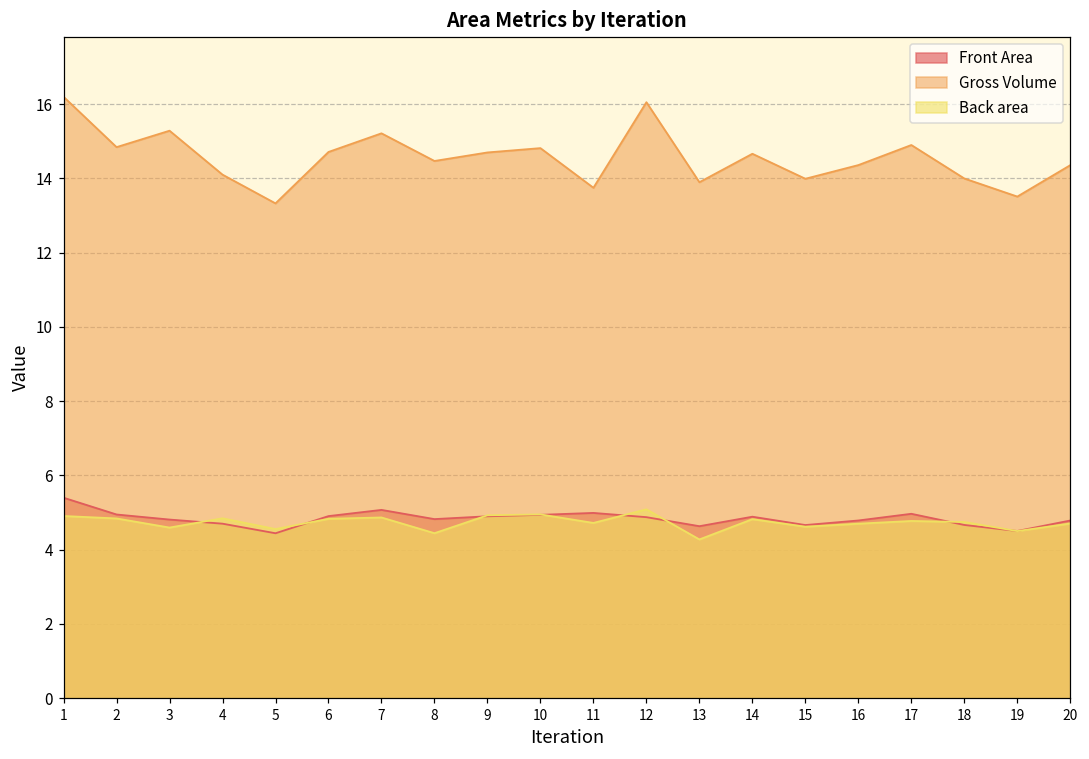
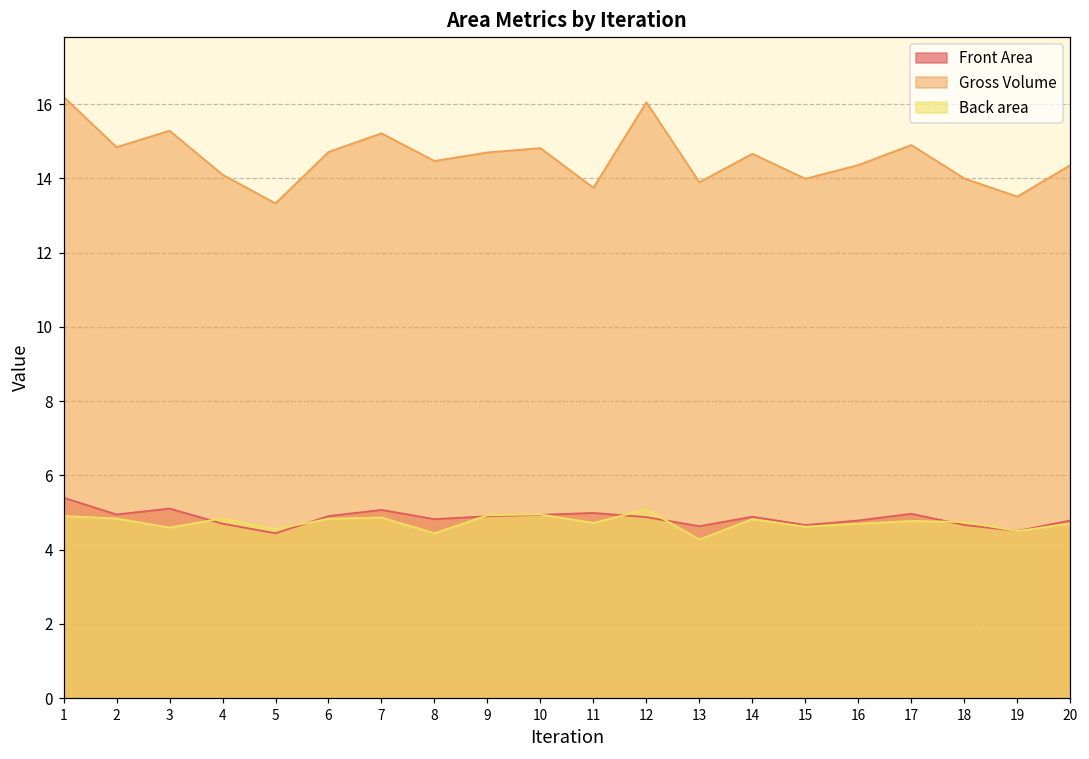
  {
    "Front Area": {
      "1": 5.4,
      "2": 4.9,
-     "3": 4.8,
+     "3": 5.1,
      "4": 4.7,
      "5": 4.4,
      "7": 5.1,
      "8": 4.8,
      "11": 5.0,
      "12": 4.9,
      "13": 4.6,
      "16": 4.8,
      "17": 5.0,
      "18": 4.7,
      "20": 4.8
    }
  }
